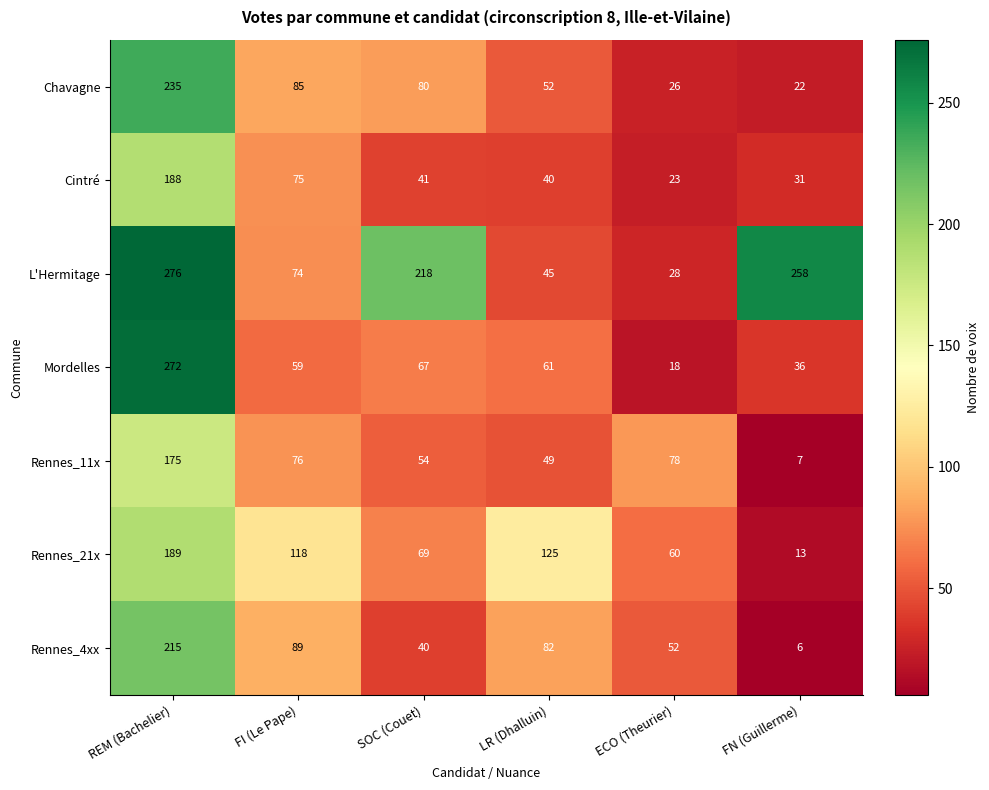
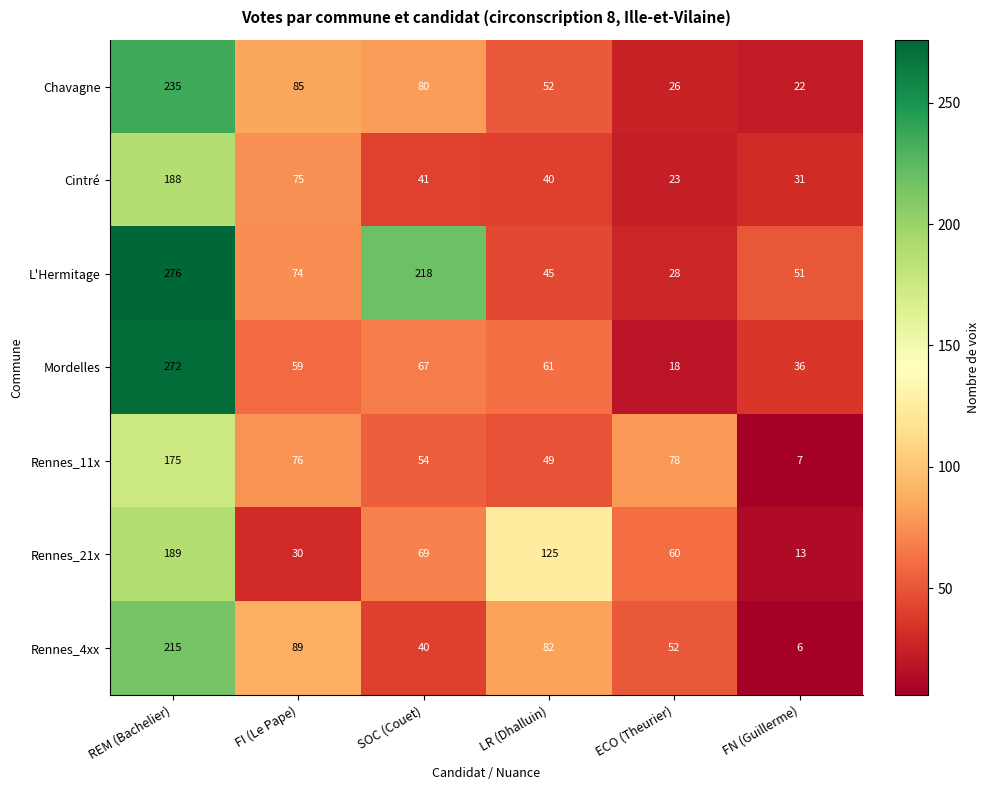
  {
    "Chavagne": {
      "REM (Bachelier)": 235,
      "FI (Le Pape)": 85,
      "SOC (Couet)": 80,
      "LR (Dhalluin)": 52,
      "ECO (Theurier)": 26,
      "FN (Guillerme)": 22
    },
    "Cintré": {
      "REM (Bachelier)": 188,
      "FI (Le Pape)": 75,
      "SOC (Couet)": 41,
      "LR (Dhalluin)": 40,
      "ECO (Theurier)": 23,
      "FN (Guillerme)": 31
    },
    "L'Hermitage": {
      "REM (Bachelier)": 276,
      "FI (Le Pape)": 74,
      "SOC (Couet)": 218,
      "LR (Dhalluin)": 45,
      "ECO (Theurier)": 28,
-     "FN (Guillerme)": 258
+     "FN (Guillerme)": 51
    },
    "Mordelles": {
      "REM (Bachelier)": 272,
      "FI (Le Pape)": 59,
      "SOC (Couet)": 67,
      "LR (Dhalluin)": 61,
      "ECO (Theurier)": 18,
      "FN (Guillerme)": 36
    },
    "Rennes_11x": {
      "REM (Bachelier)": 175,
      "FI (Le Pape)": 76,
      "SOC (Couet)": 54,
      "LR (Dhalluin)": 49,
      "ECO (Theurier)": 78,
      "FN (Guillerme)": 7
    },
    "Rennes_21x": {
      "REM (Bachelier)": 189,
-     "FI (Le Pape)": 118,
+     "FI (Le Pape)": 30,
      "SOC (Couet)": 69,
      "LR (Dhalluin)": 125,
      "ECO (Theurier)": 60,
      "FN (Guillerme)": 13
    },
    "Rennes_4xx": {
      "REM (Bachelier)": 215,
      "FI (Le Pape)": 89,
      "SOC (Couet)": 40,
      "LR (Dhalluin)": 82,
      "ECO (Theurier)": 52,
      "FN (Guillerme)": 6
    }
  }
